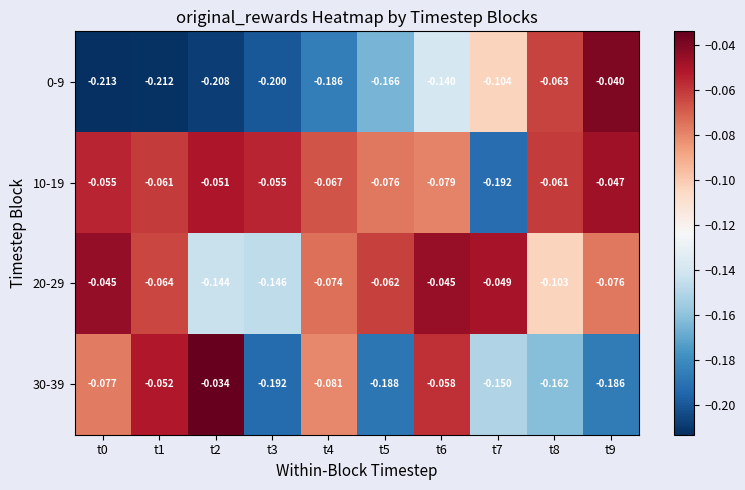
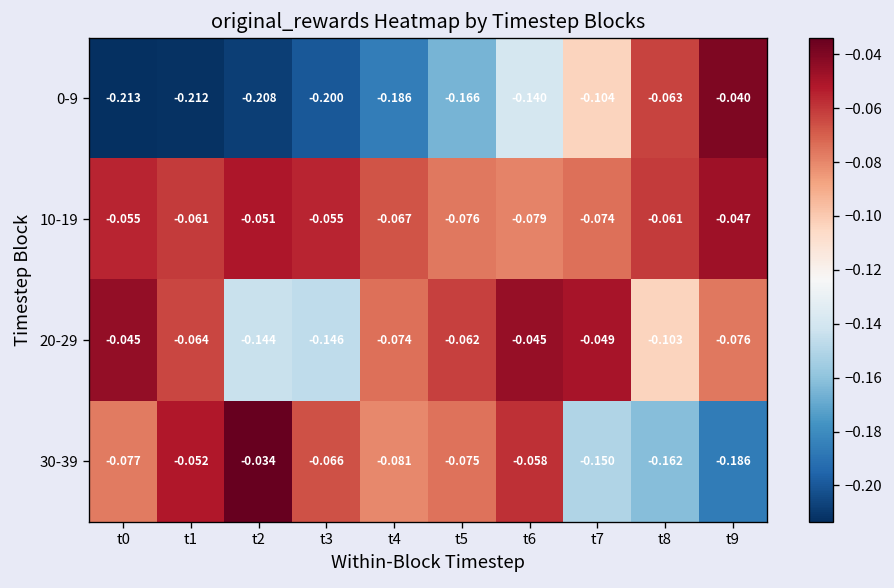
  {
    "0-9": {
      "t0": -0.213,
      "t1": -0.212,
      "t2": -0.208,
      "t3": -0.200,
      "t4": -0.186,
      "t5": -0.166,
      "t7": -0.104,
      "t8": -0.063,
      "t9": -0.040
    },
    "10-19": {
      "t0": -0.055,
      "t1": -0.061,
      "t2": -0.051,
      "t3": -0.055,
      "t4": -0.067,
      "t5": -0.076,
      "t6": -0.079,
-     "t7": -0.192,
+     "t7": -0.074,
      "t8": -0.061,
      "t9": -0.047
    },
    "20-29": {
      "t0": -0.045,
      "t1": -0.064,
      "t2": -0.144,
      "t3": -0.146,
      "t4": -0.074,
      "t5": -0.062,
      "t6": -0.045,
      "t7": -0.049,
      "t8": -0.103,
      "t9": -0.076
    },
    "30-39": {
      "t0": -0.077,
      "t1": -0.052,
      "t2": -0.034,
-     "t3": -0.192,
+     "t3": -0.066,
      "t4": -0.081,
-     "t5": -0.188,
+     "t5": -0.075,
      "t6": -0.058,
      "t7": -0.150,
      "t8": -0.162,
      "t9": -0.186
    }
  }
